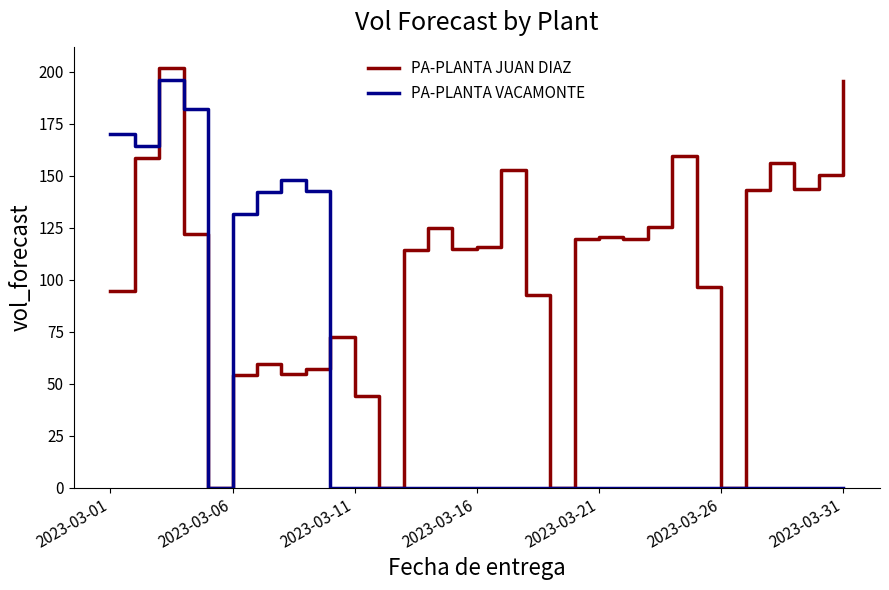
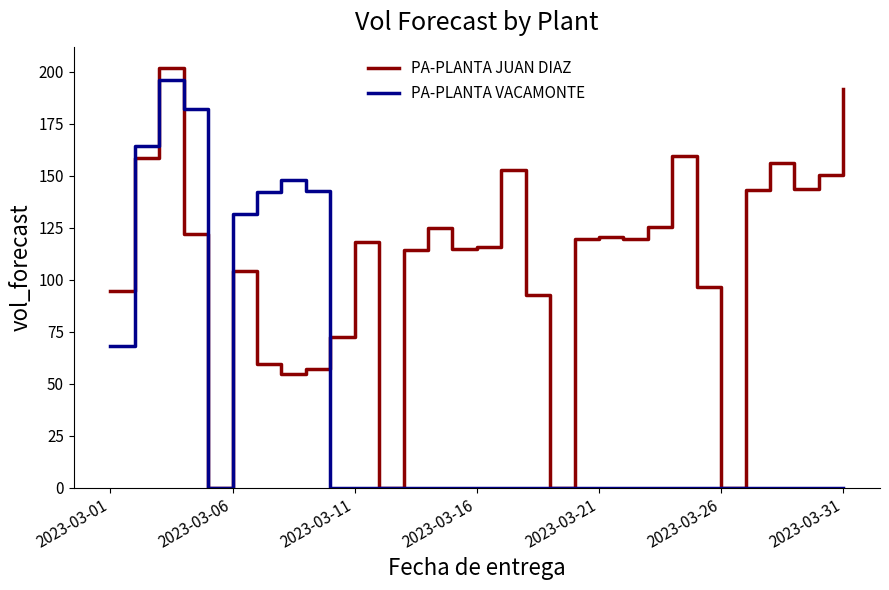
  {
    "PA-PLANTA JUAN DIAZ": {
      "2023-03-01": 95,
-     "2023-03-06": 54,
-     "2023-03-11": 44,
+     "2023-03-06": 104,
+     "2023-03-11": 118,
      "2023-03-16": 116,
      "2023-03-21": 120,
-     "2023-03-31": 195
+     "2023-03-31": 191
    },
    "PA-PLANTA VACAMONTE": {
-     "2023-03-01": 170,
+     "2023-03-01": 68,
      "2023-03-06": 132,
      "2023-03-11": 0,
      "2023-03-16": 0,
      "2023-03-21": 0,
      "2023-03-31": 0
    }
  }
